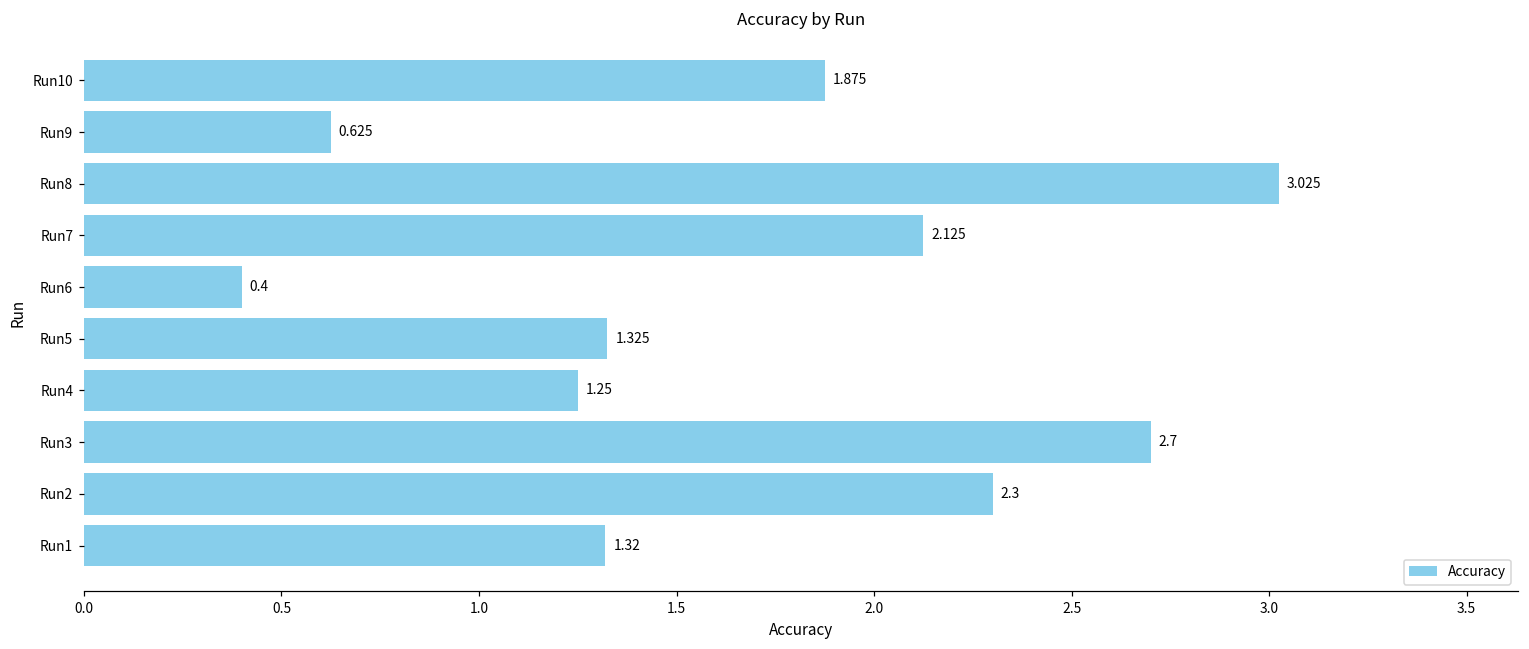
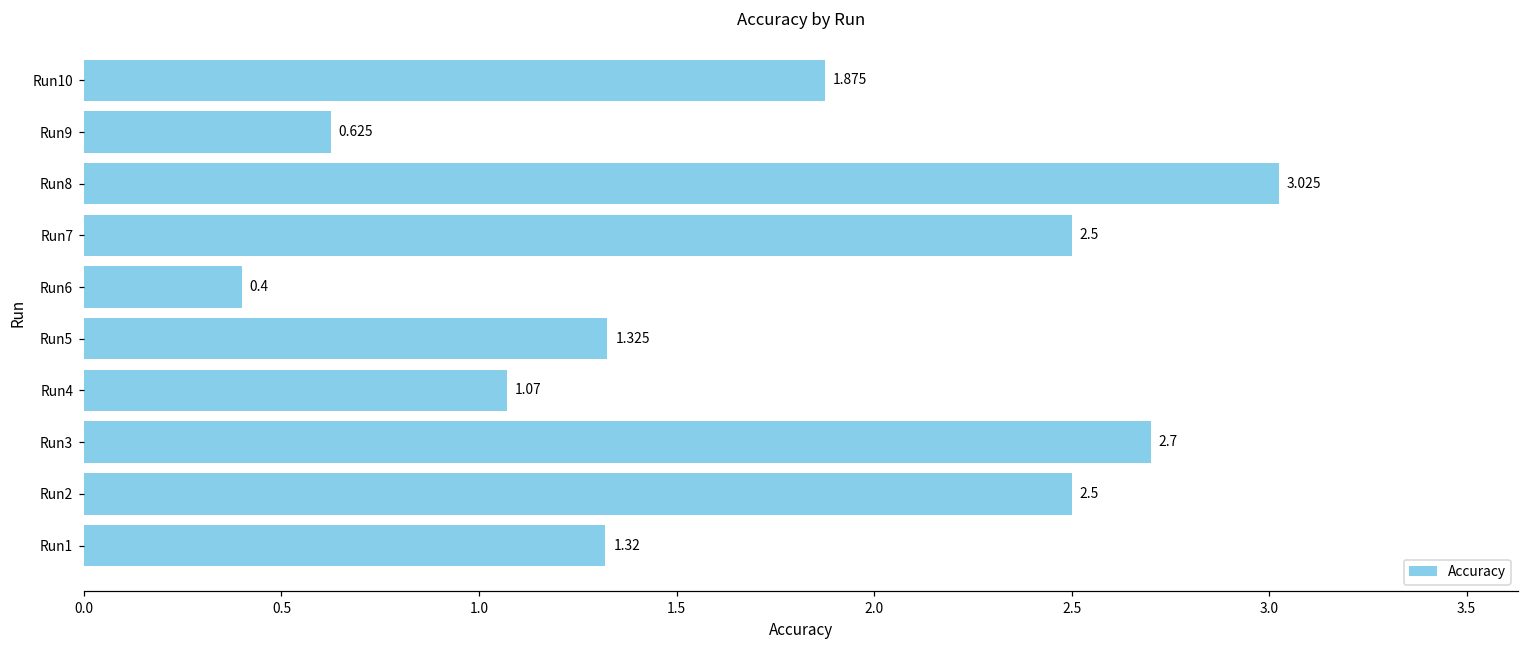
  {
    "Run10": 1.875,
    "Run9": 0.625,
    "Run8": 3.025,
-   "Run7": 2.125,
+   "Run7": 2.5,
    "Run6": 0.4,
    "Run5": 1.325,
-   "Run4": 1.25,
+   "Run4": 1.07,
    "Run3": 2.7,
-   "Run2": 2.3,
+   "Run2": 2.5,
    "Run1": 1.32
  }
